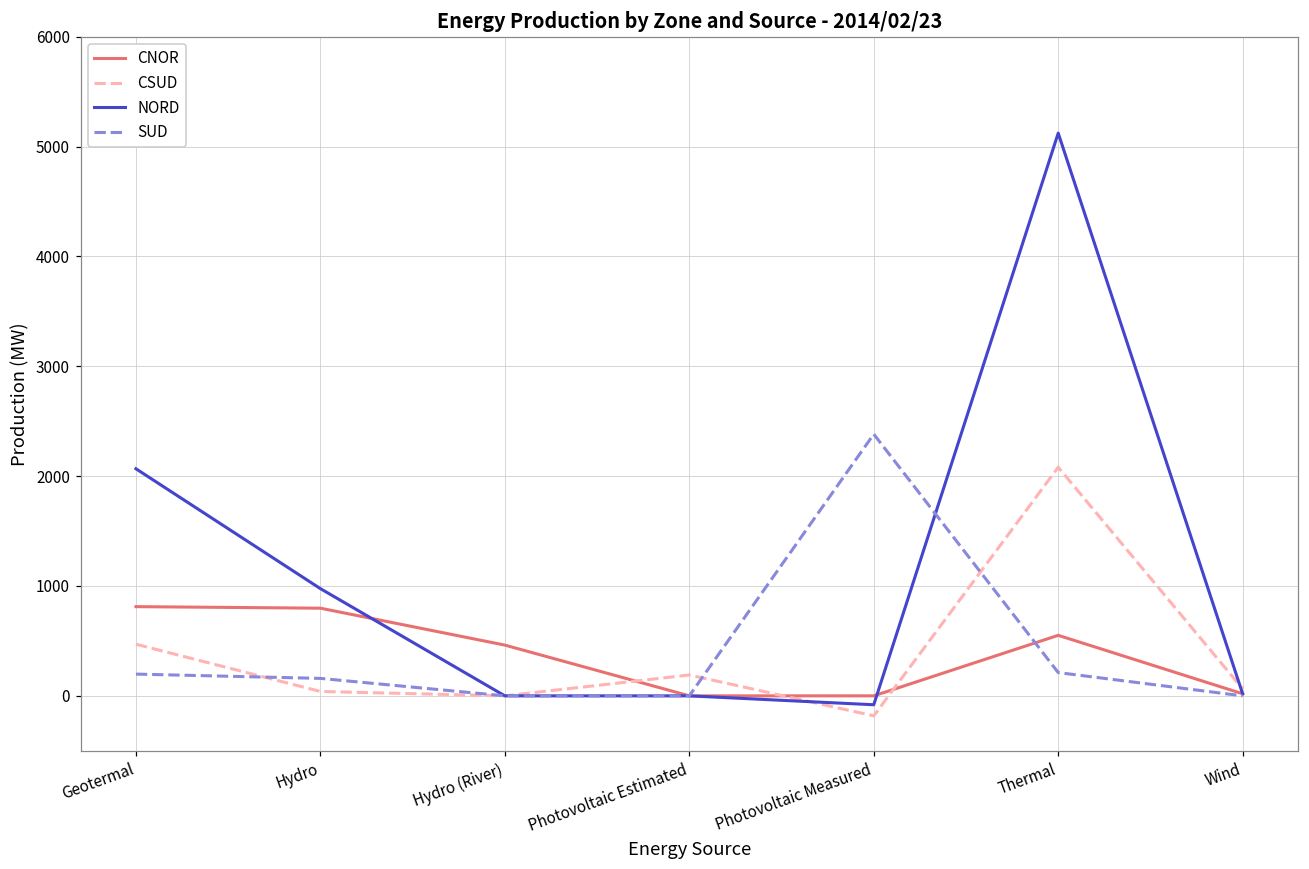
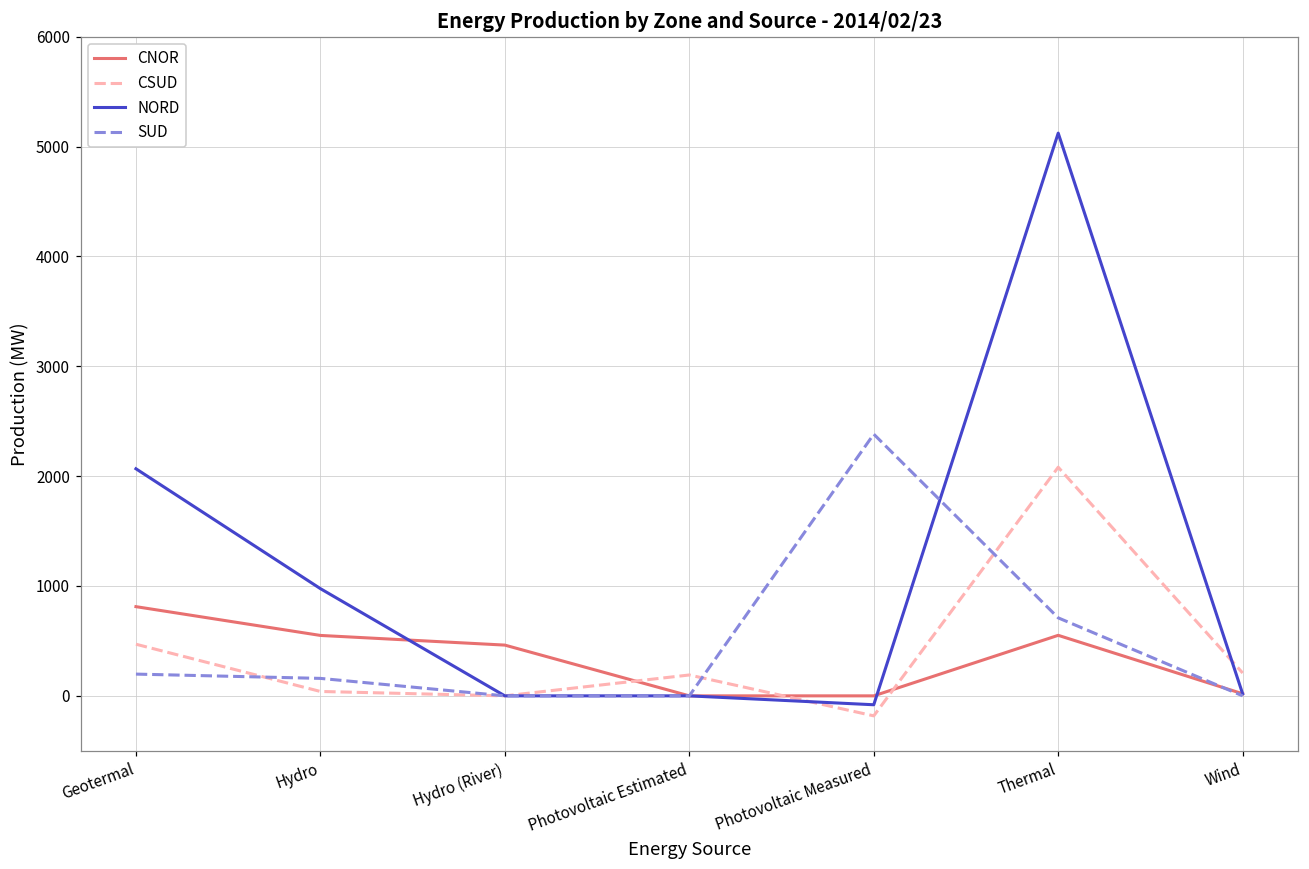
  {
    "CNOR": {
      "Geotermal": 800,
-     "Hydro": 800,
+     "Hydro": 600,
      "Hydro (River)": 500,
      "Photovoltaic Measured": 0,
      "Thermal": 600
    },
    "CSUD": {
      "Geotermal": 500,
      "Hydro": 0,
      "Photovoltaic Estimated": 200,
      "Photovoltaic Measured": -200,
      "Thermal": 2100,
-     "Wind": 100
+     "Wind": 200
    },
    "NORD": {
      "Geotermal": 2100,
      "Hydro": 1000,
      "Photovoltaic Measured": -100,
      "Thermal": 5100
    },
    "SUD": {
      "Geotermal": 200,
      "Hydro": 200,
      "Photovoltaic Measured": 2400,
-     "Thermal": 200
+     "Thermal": 700
    }
  }
